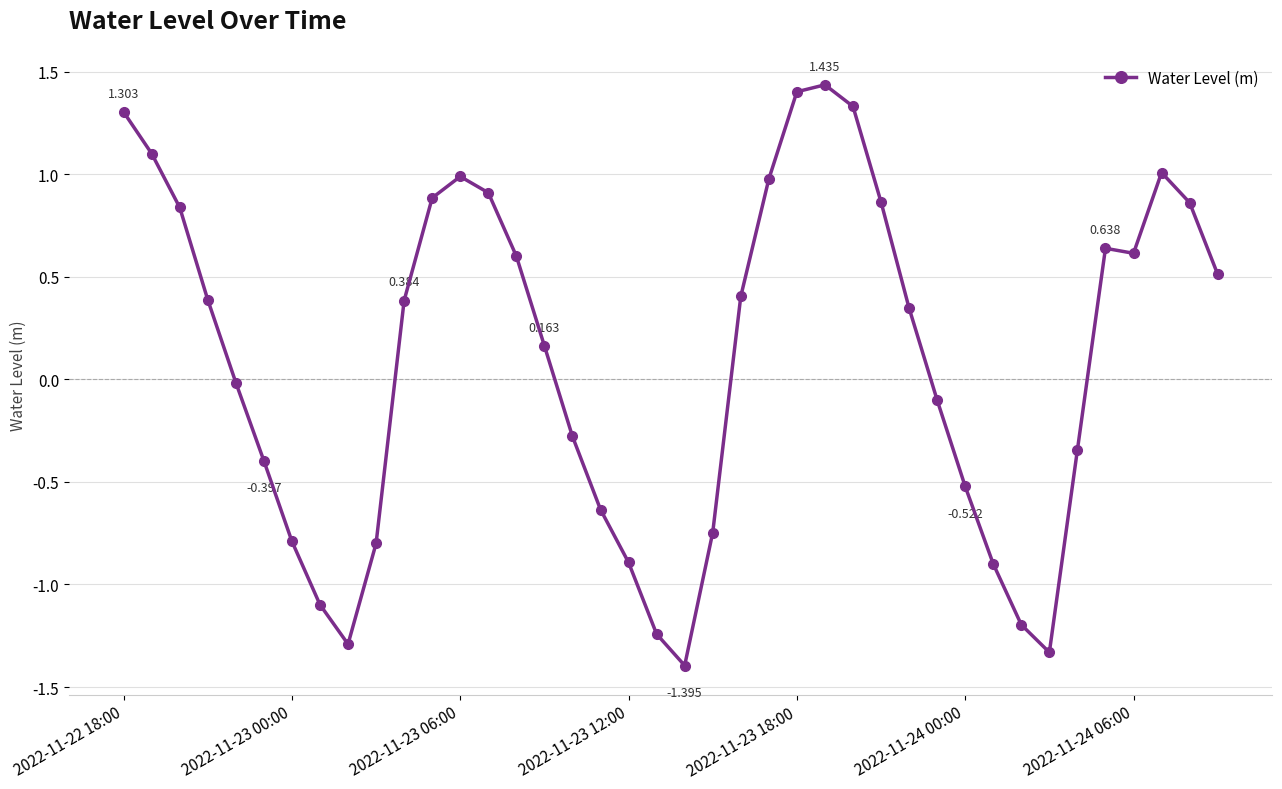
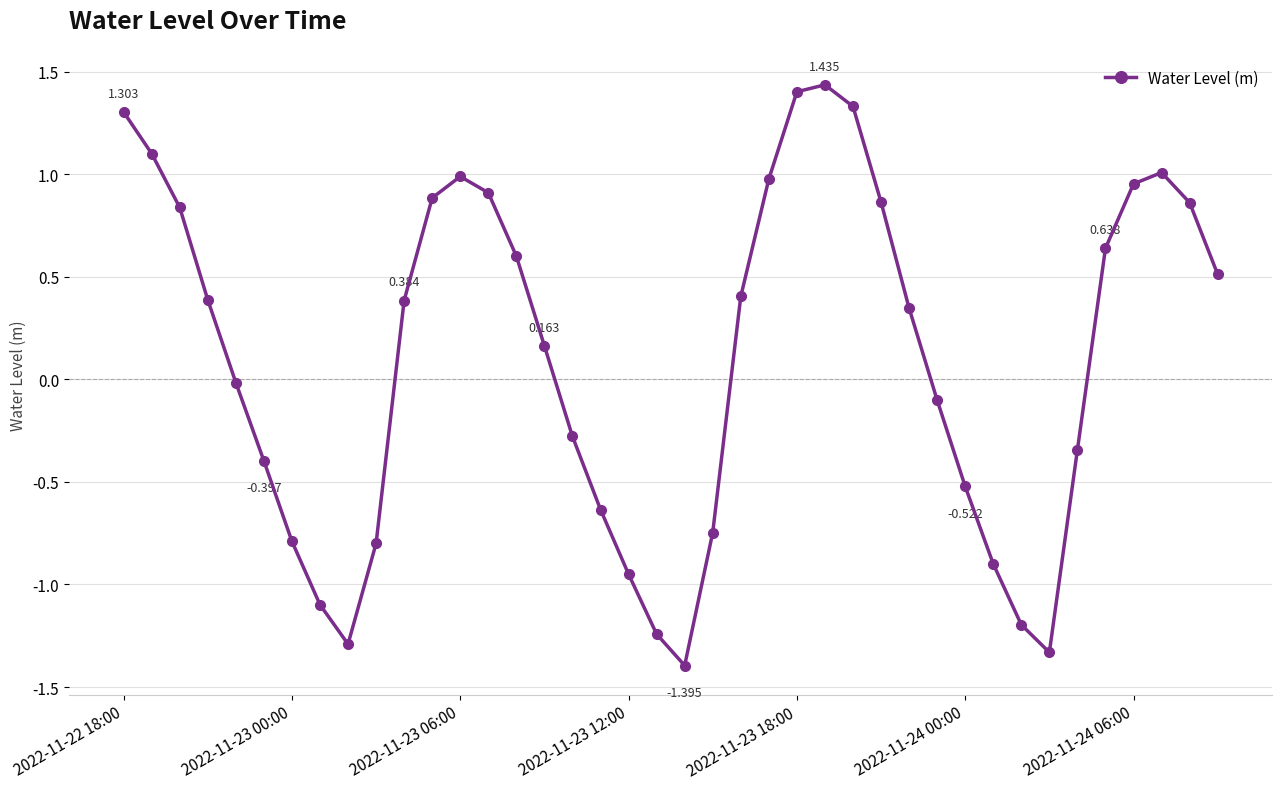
  {
    "2022-11-23 00:00": -0.79,
    "2022-11-23 06:00": 0.99,
-   "2022-11-23 12:00": -0.89,
+   "2022-11-23 12:00": -0.95,
    "2022-11-23 18:00": 1.40,
-   "2022-11-24 06:00": 0.61
+   "2022-11-24 06:00": 0.95
  }
